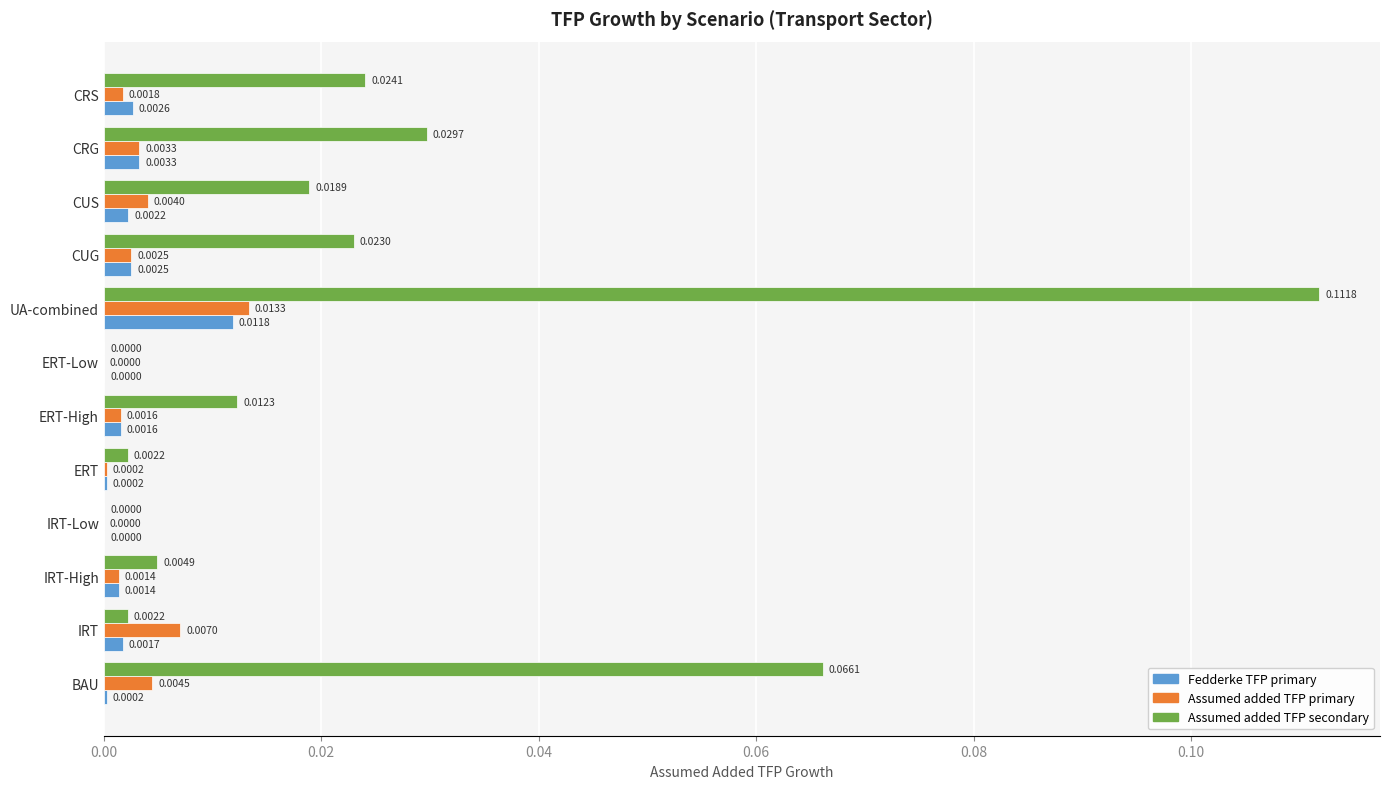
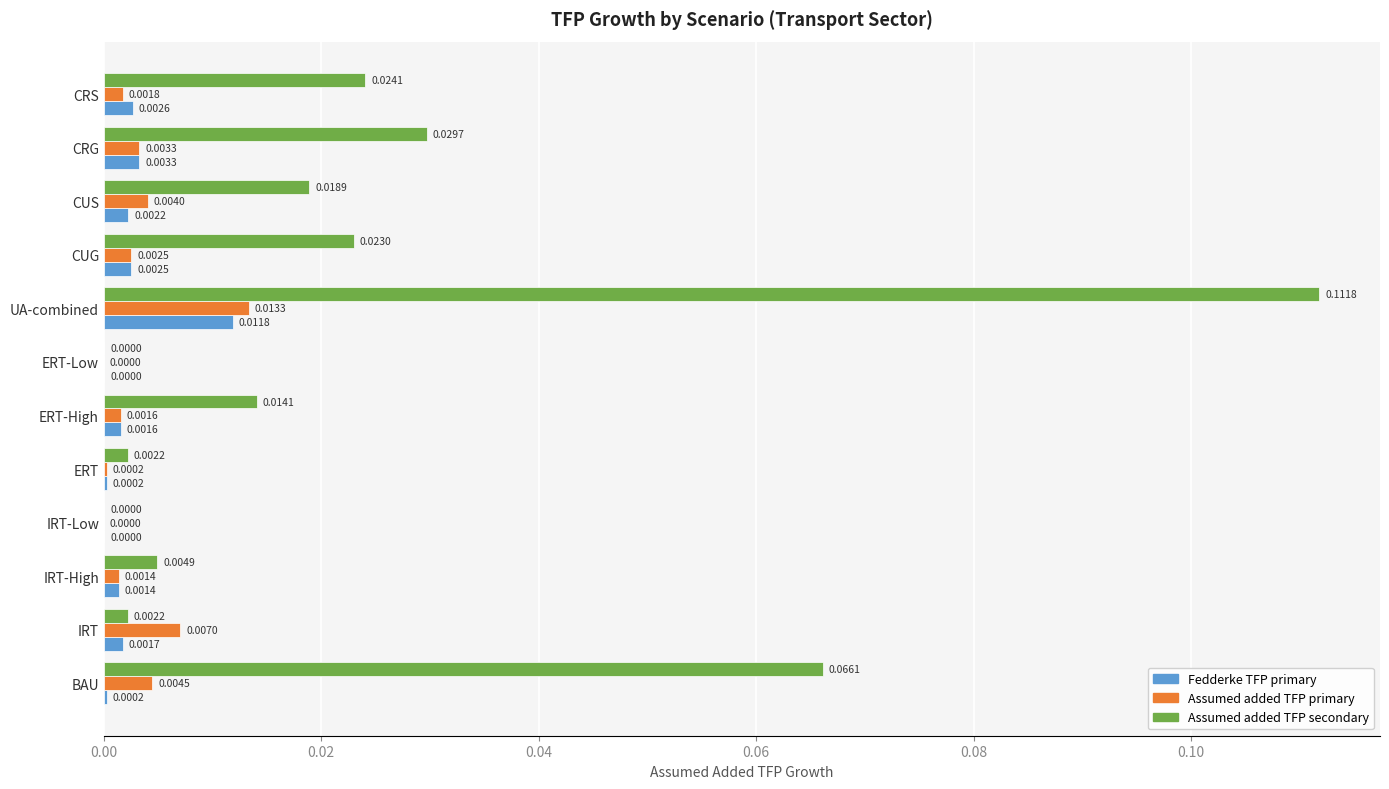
  {
    "Fedderke TFP primary": {
      "CRS": 0.0026,
      "CRG": 0.0033,
      "CUS": 0.0022,
      "CUG": 0.0025,
      "UA-combined": 0.0118,
      "ERT-Low": 0.0000,
      "ERT-High": 0.0016,
      "ERT": 0.0002,
      "IRT-Low": 0.0000,
      "IRT-High": 0.0014,
      "IRT": 0.0017,
      "BAU": 0.0002
    },
    "Assumed added TFP primary": {
      "CRS": 0.0018,
      "CRG": 0.0033,
      "CUS": 0.0040,
      "CUG": 0.0025,
      "UA-combined": 0.0133,
      "ERT-Low": 0.0000,
      "ERT-High": 0.0016,
      "ERT": 0.0002,
      "IRT-Low": 0.0000,
      "IRT-High": 0.0014,
      "IRT": 0.0070,
      "BAU": 0.0045
    },
    "Assumed added TFP secondary": {
      "CRS": 0.0241,
      "CRG": 0.0297,
      "CUS": 0.0189,
      "CUG": 0.0230,
      "UA-combined": 0.1118,
      "ERT-Low": 0.0000,
-     "ERT-High": 0.0123,
+     "ERT-High": 0.0141,
      "ERT": 0.0022,
      "IRT-Low": 0.0000,
      "IRT-High": 0.0049,
      "IRT": 0.0022,
      "BAU": 0.0661
    }
  }
